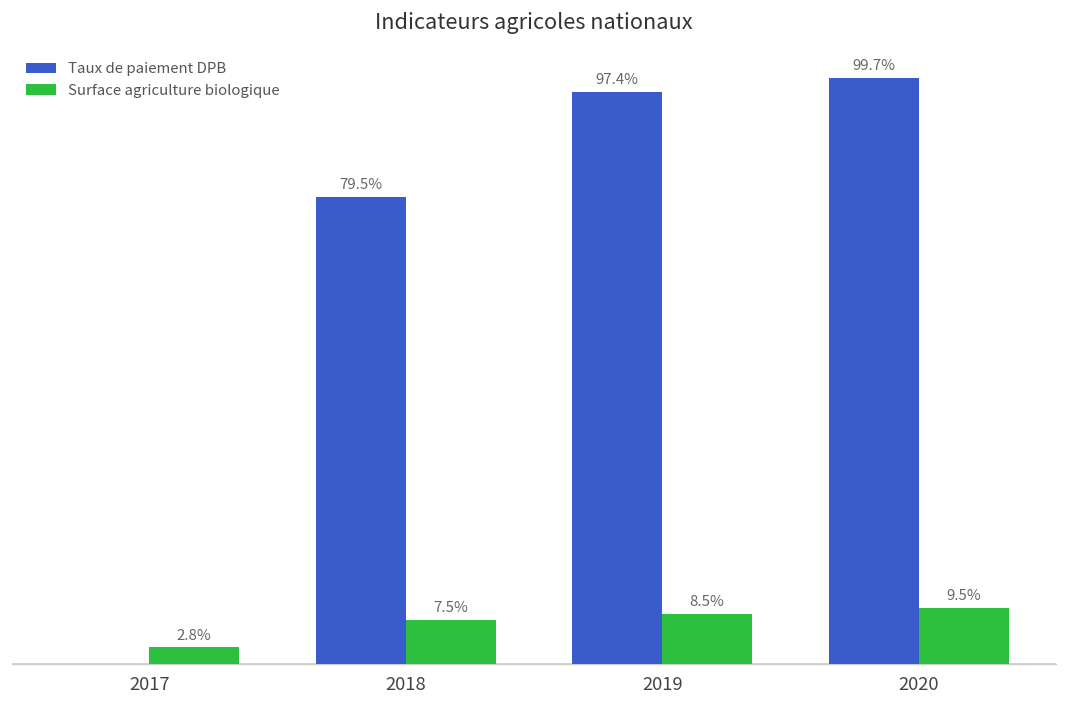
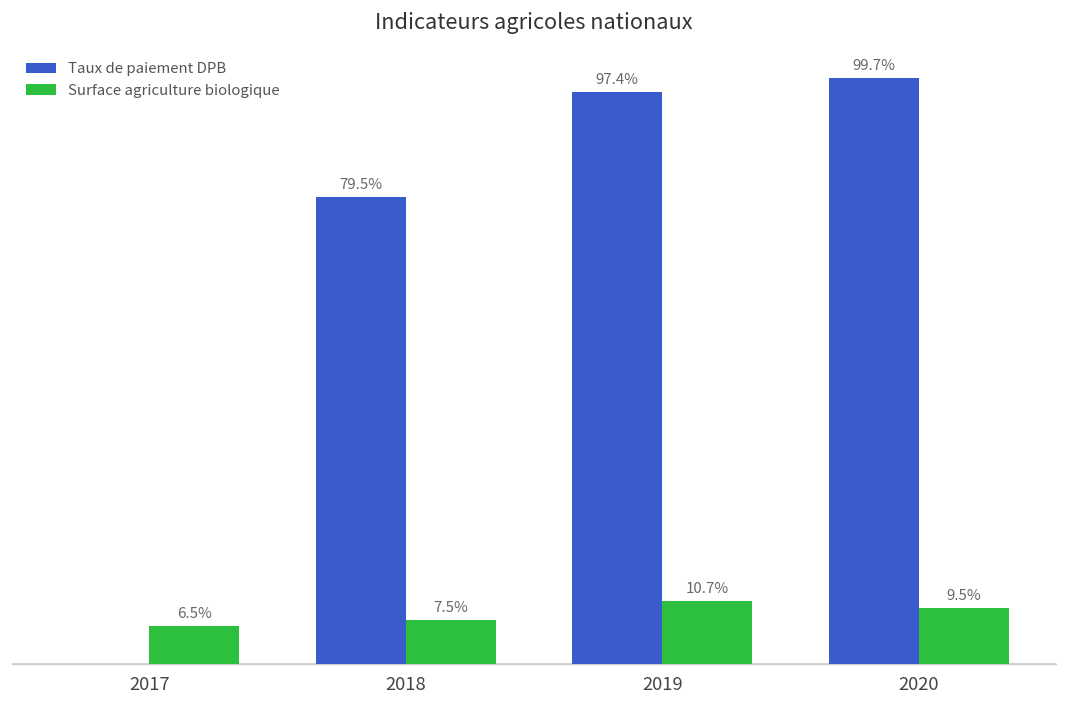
  {
    "Taux de paiement DPB": {
      "2018": "79.5%",
      "2019": "97.4%",
      "2020": "99.7%"
    },
    "Surface agriculture biologique": {
-     "2017": "2.8%",
+     "2017": "6.5%",
      "2018": "7.5%",
-     "2019": "8.5%",
+     "2019": "10.7%",
      "2020": "9.5%"
    }
  }
